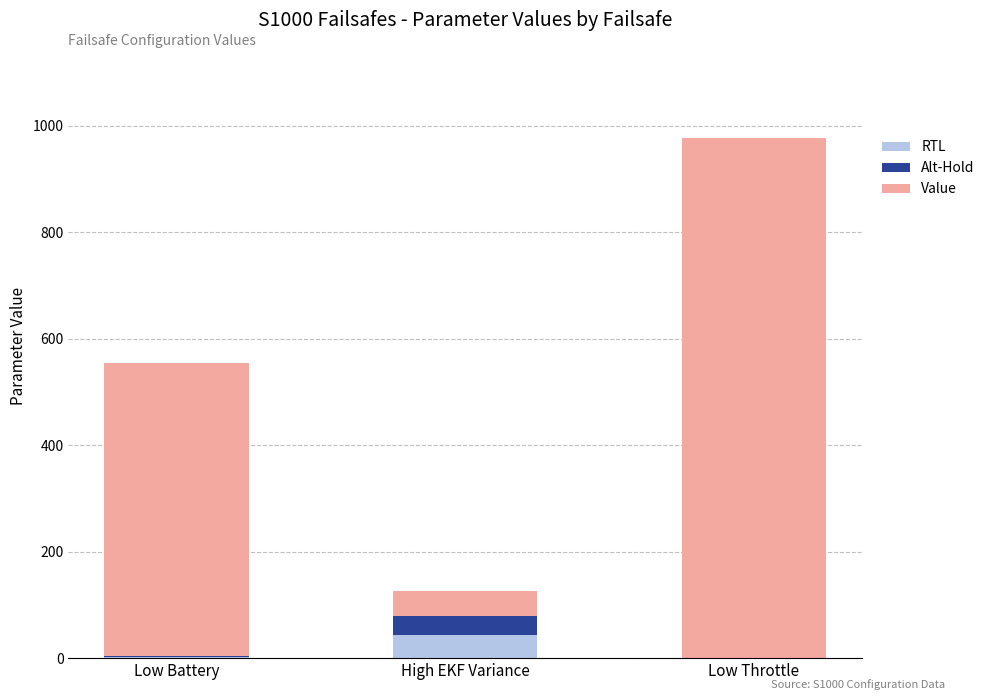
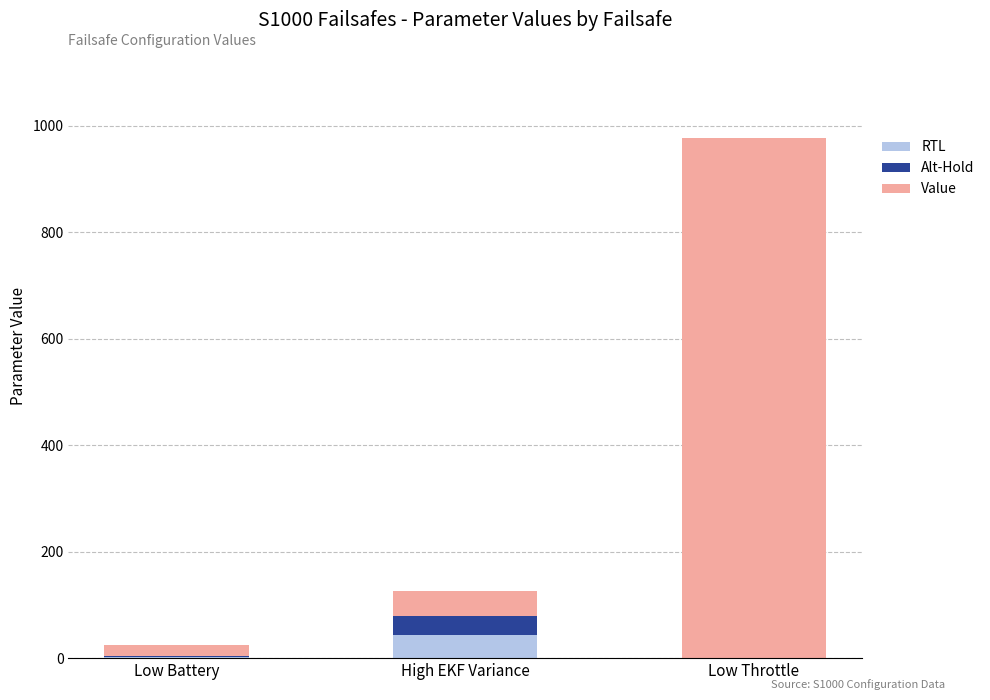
  {
    "RTL": {
      "High EKF Variance": 40
    },
    "Alt-Hold": {
      "High EKF Variance": 40,
      "Low Throttle": 0
    },
    "Value": {
-     "Low Battery": 550,
+     "Low Battery": 20,
      "High EKF Variance": 50,
      "Low Throttle": 980
    }
  }
